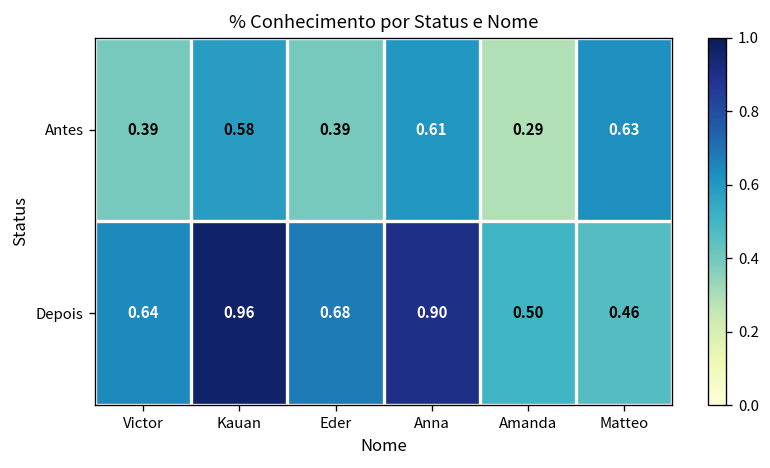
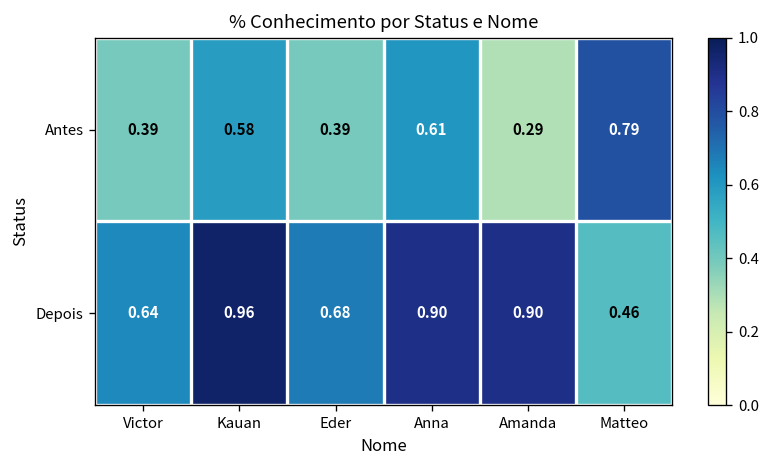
  {
    "Antes": {
      "Victor": 0.39,
      "Kauan": 0.58,
      "Eder": 0.39,
      "Anna": 0.61,
      "Amanda": 0.29,
-     "Matteo": 0.63
+     "Matteo": 0.79
    },
    "Depois": {
      "Victor": 0.64,
      "Kauan": 0.96,
      "Eder": 0.68,
      "Anna": 0.90,
-     "Amanda": 0.50,
+     "Amanda": 0.90,
      "Matteo": 0.46
    }
  }
